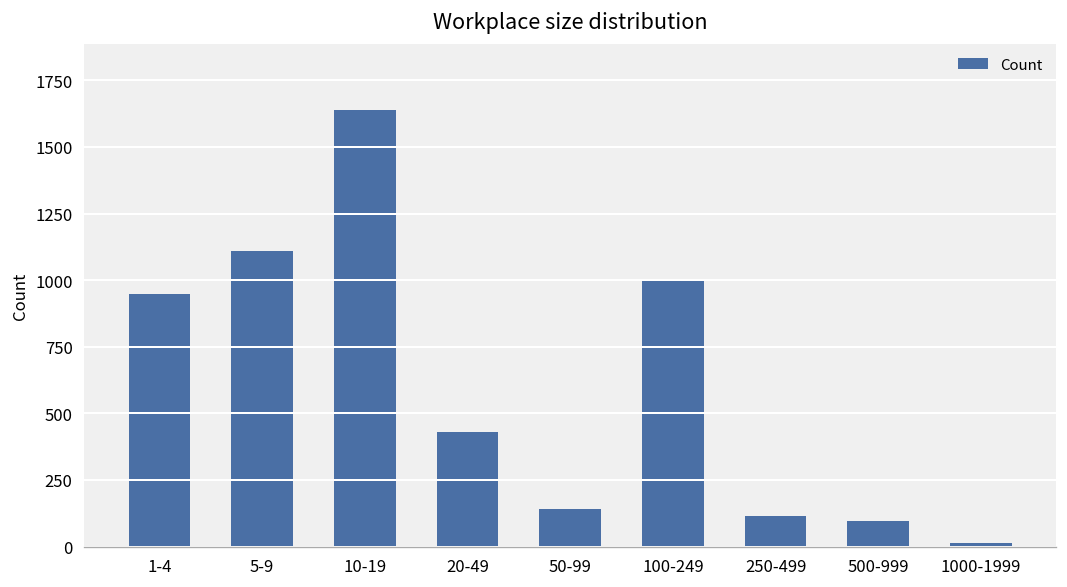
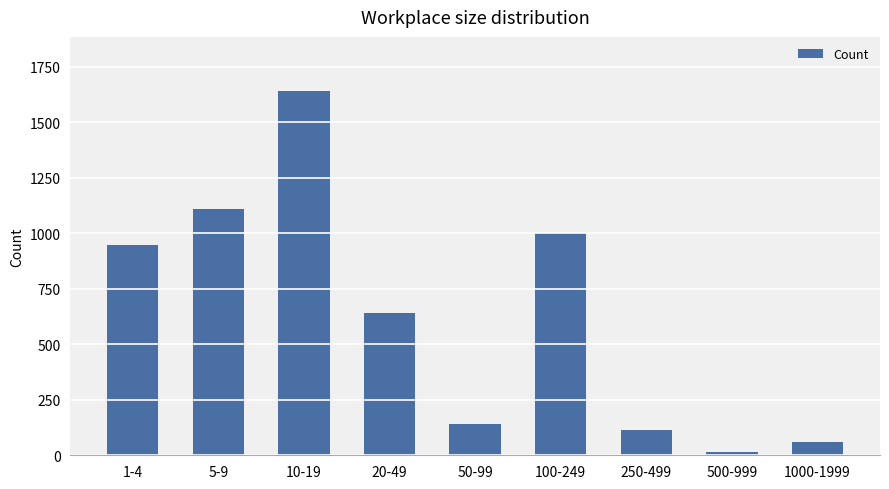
  {
    "1-4": 950,
    "5-9": 1110,
    "10-19": 1640,
-   "20-49": 430,
+   "20-49": 640,
    "50-99": 140,
    "100-249": 1000,
    "250-499": 110,
-   "500-999": 90,
-   "1000-1999": 10
+   "500-999": 10,
+   "1000-1999": 60
  }
